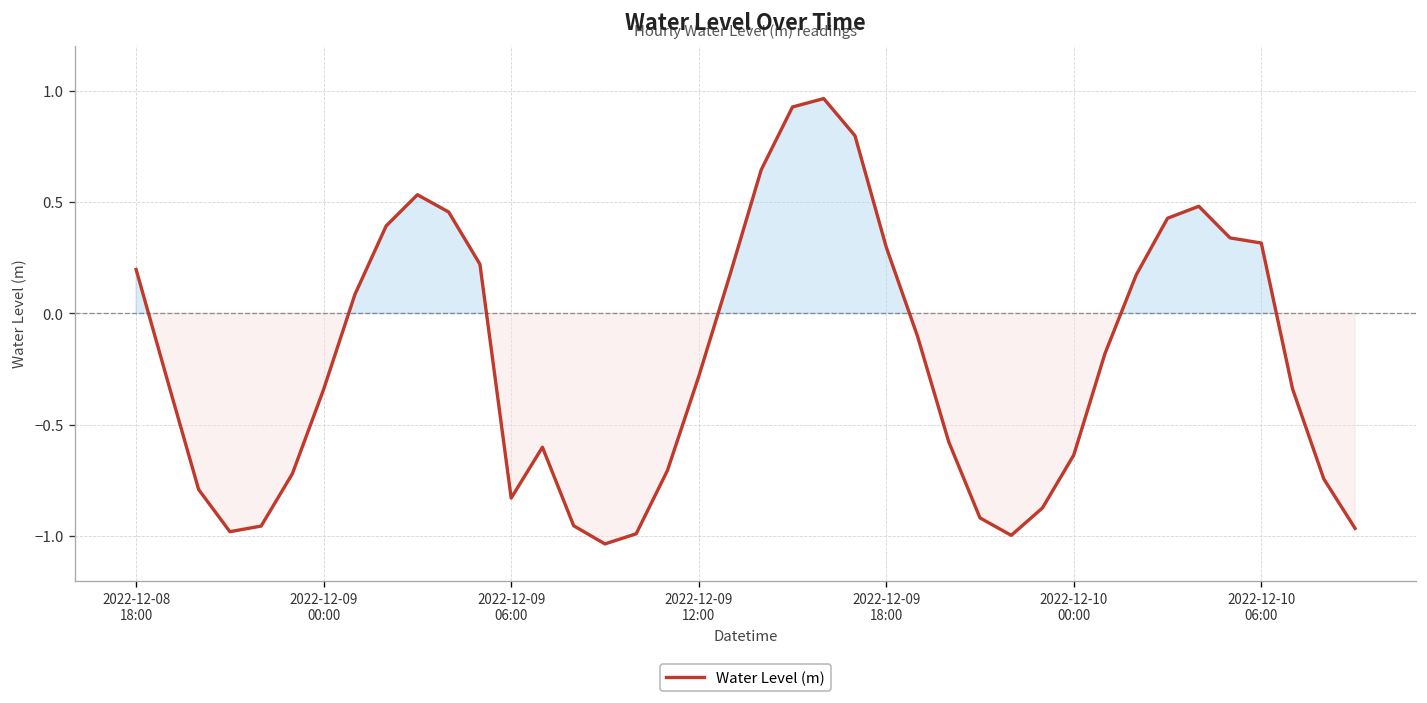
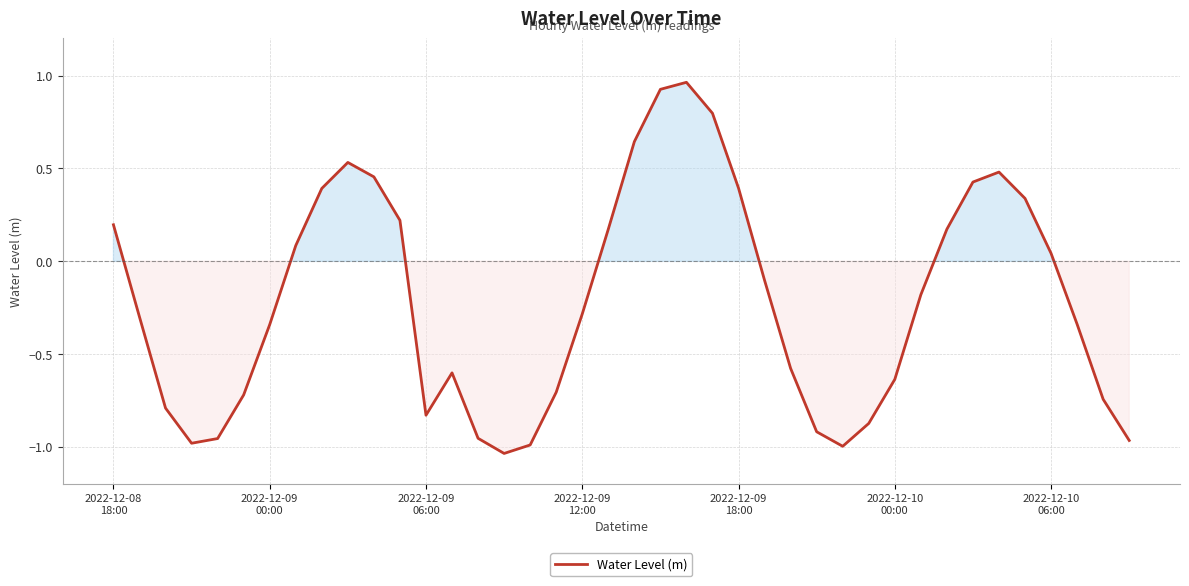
  {
    "2022-12-08 18:00": 0.20,
    "2022-12-09 00:00": -0.34,
    "2022-12-09 06:00": -0.83,
    "2022-12-09 12:00": -0.28,
-   "2022-12-09 18:00": 0.30,
+   "2022-12-09 18:00": 0.39,
    "2022-12-10 00:00": -0.64,
-   "2022-12-10 06:00": 0.32
+   "2022-12-10 06:00": 0.04
  }
